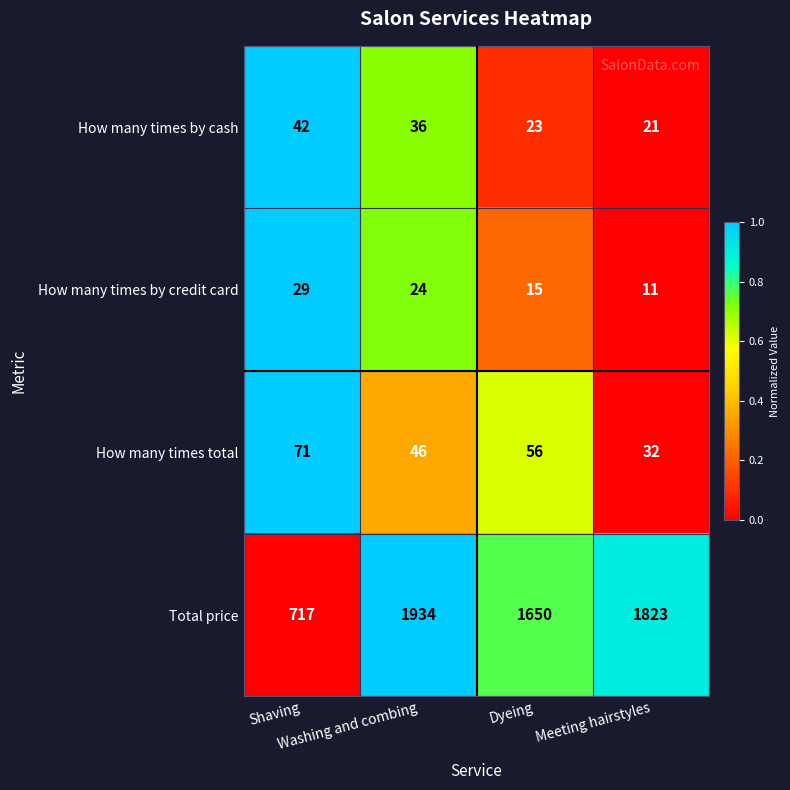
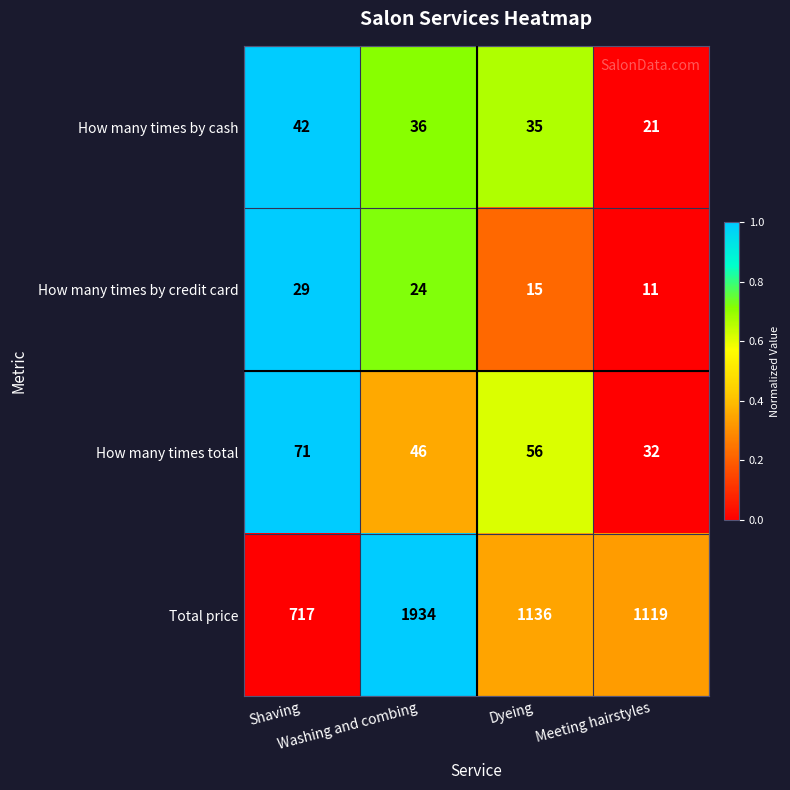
  {
    "How many times by cash": {
      "Shaving": 42,
      "Washing and combing": 36,
-     "Dyeing": 23
+     "Dyeing": 35
    },
    "How many times by credit card": {
      "Shaving": 29,
      "Washing and combing": 24,
      "Dyeing": 15,
      "Meeting hairstyles": 11
    },
    "How many times total": {
      "Shaving": 71,
      "Washing and combing": 46,
      "Dyeing": 56,
      "Meeting hairstyles": 32
    },
    "Total price": {
      "Shaving": 717,
      "Washing and combing": 1934,
-     "Dyeing": 1650,
-     "Meeting hairstyles": 1823
+     "Dyeing": 1136,
+     "Meeting hairstyles": 1119
    }
  }
